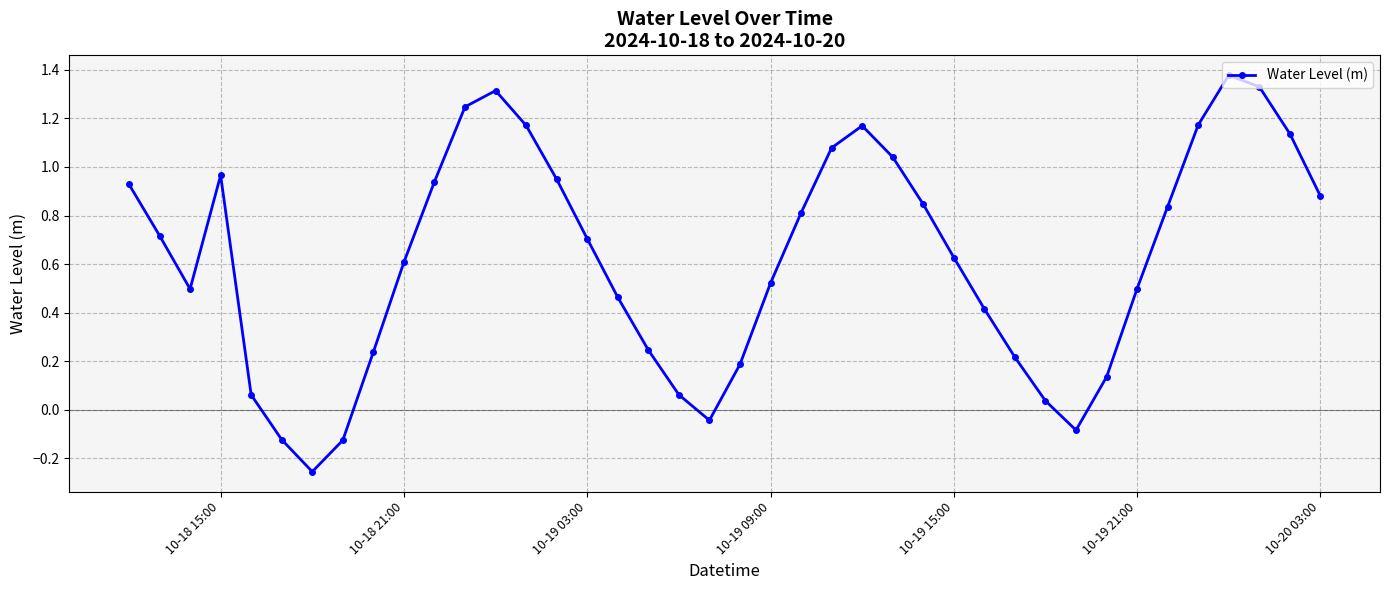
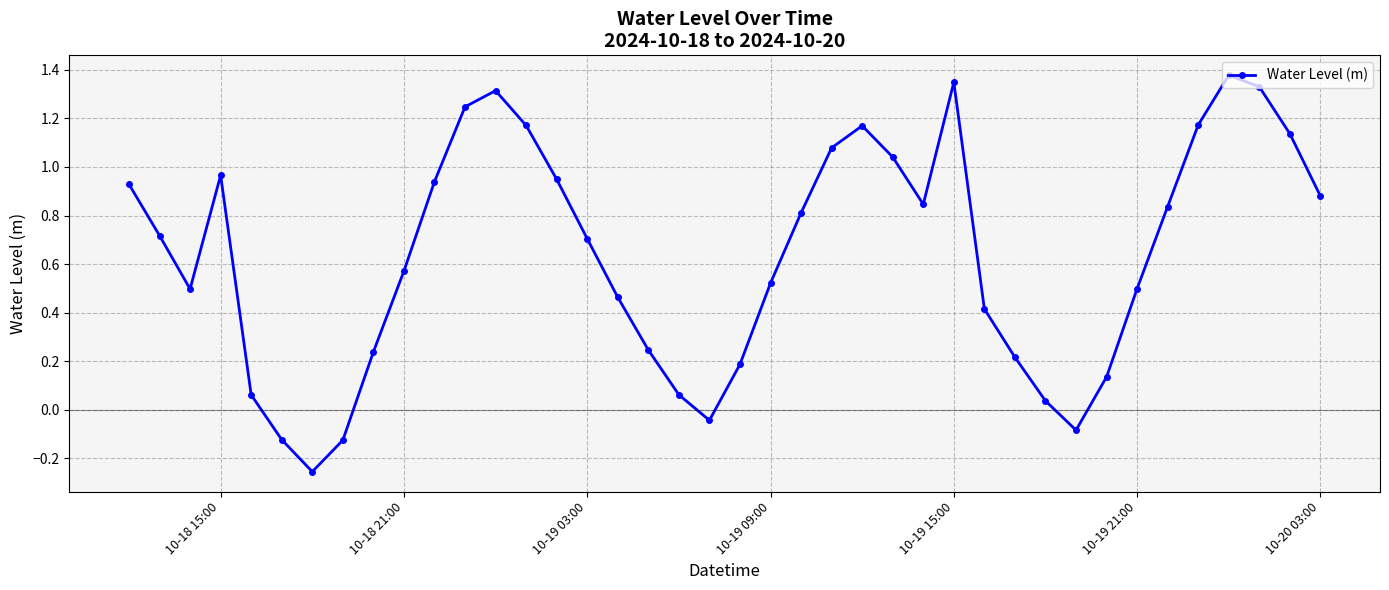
  {
    "10-18 15:00": 0.97,
-   "10-18 21:00": 0.61,
+   "10-18 21:00": 0.57,
    "10-19 03:00": 0.70,
    "10-19 09:00": 0.52,
-   "10-19 15:00": 0.63,
+   "10-19 15:00": 1.35,
    "10-19 21:00": 0.50,
    "10-20 03:00": 0.88
  }
